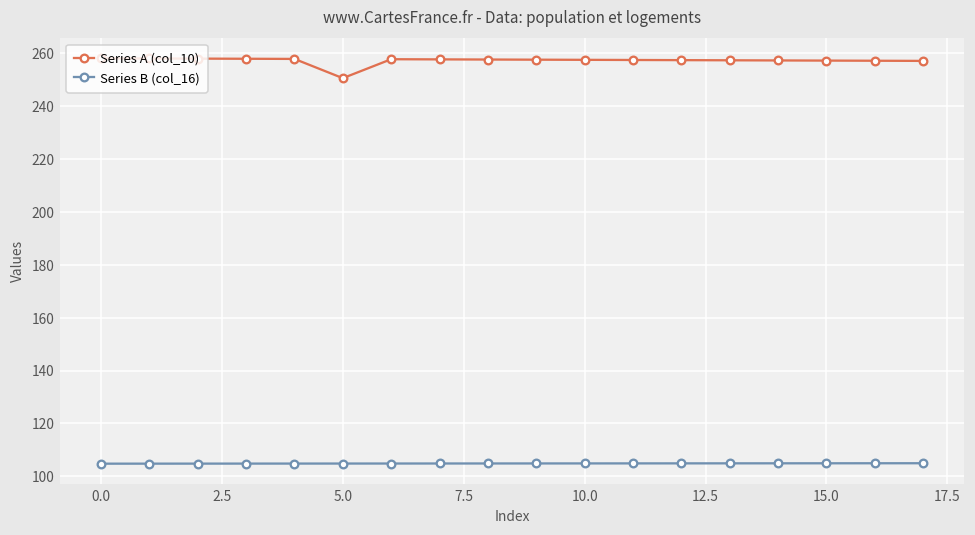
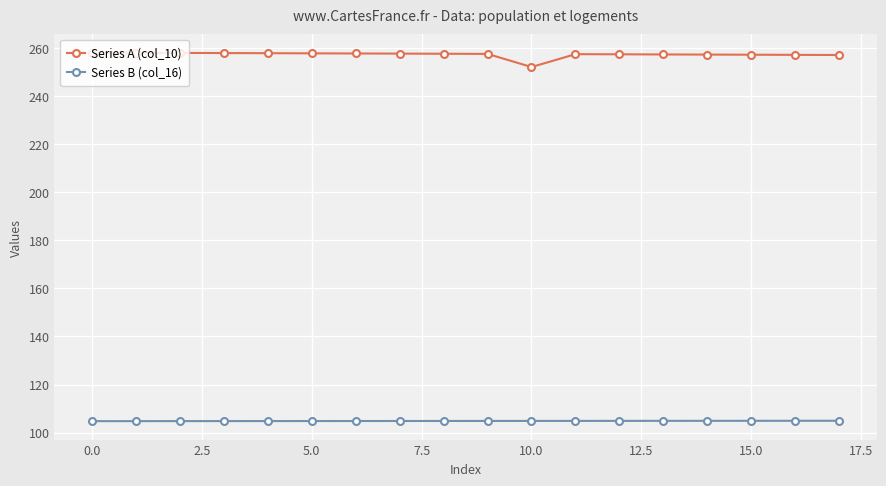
  {
    "Series A (col_10)": {
-     "5.0": 251,
-     "10.0": 258,
+     "5.0": 258,
+     "10.0": 252,
      "15.0": 257
    },
    "Series B (col_16)": {
      "0.0": 105,
      "5.0": 105,
      "10.0": 105,
      "15.0": 105
    }
  }
